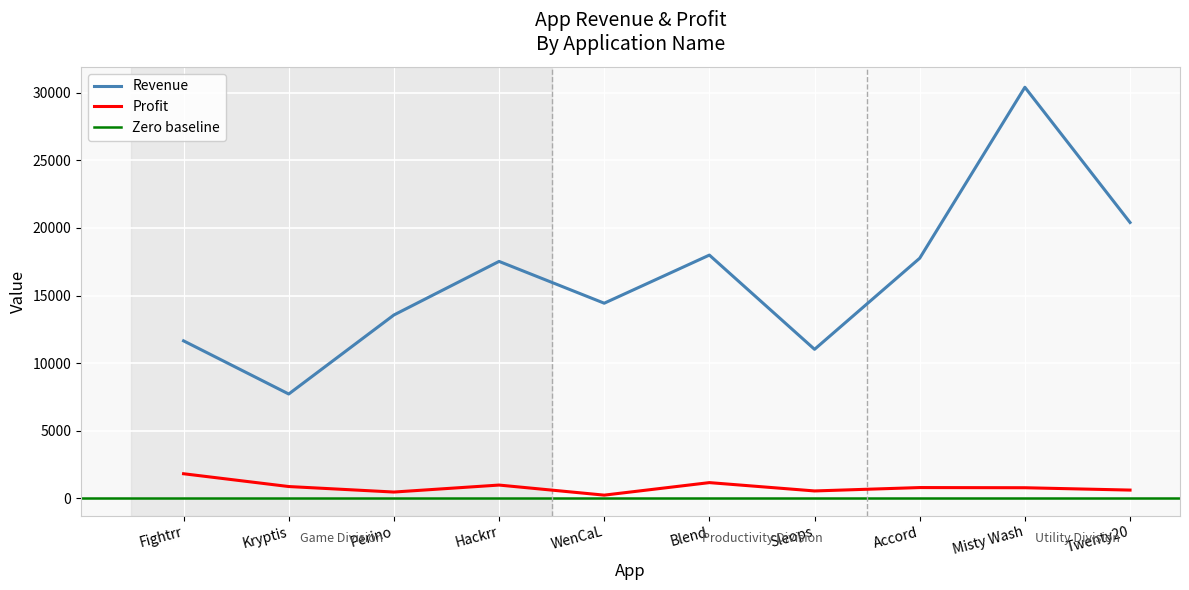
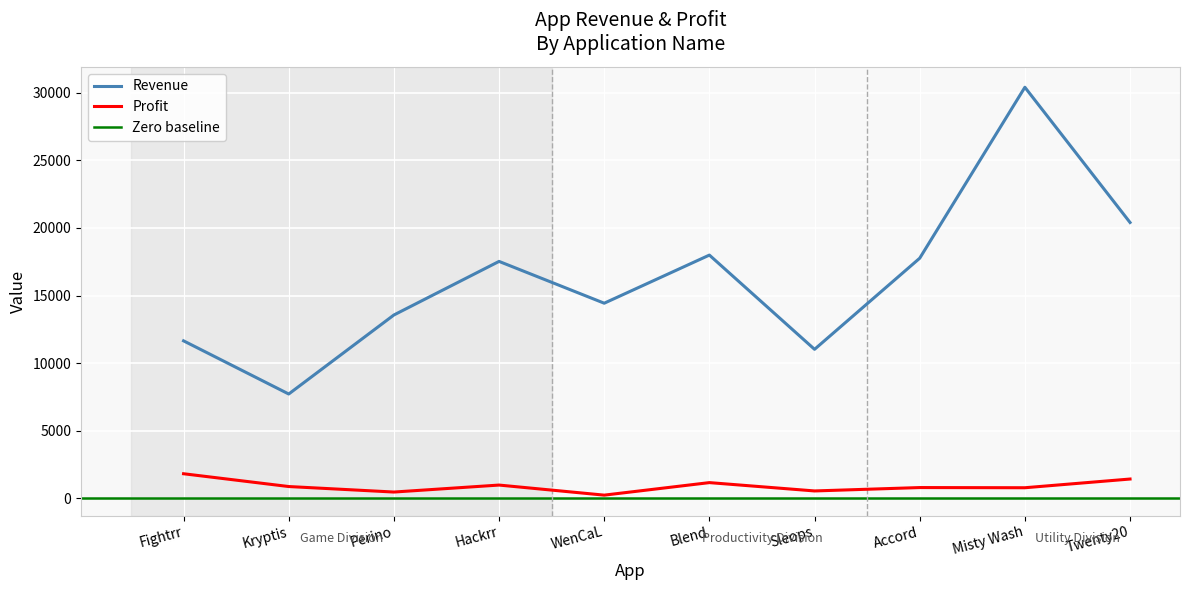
  {
    "Revenue": {
      "Fightrr": 11600,
      "Kryptis": 7700,
      "Perino": 13600,
      "Hackrr": 17500,
      "WenCaL": 14400,
      "Blend": 18000,
      "Sleops": 11000,
      "Accord": 17800,
      "Misty Wash": 30400,
      "Twenty20": 20400
    },
    "Profit": {
      "Fightrr": 1800,
      "Kryptis": 900,
      "Perino": 500,
      "Hackrr": 1000,
      "WenCaL": 200,
      "Blend": 1200,
      "Sleops": 600,
      "Accord": 800,
      "Misty Wash": 800,
-     "Twenty20": 600
+     "Twenty20": 1400
    }
  }
